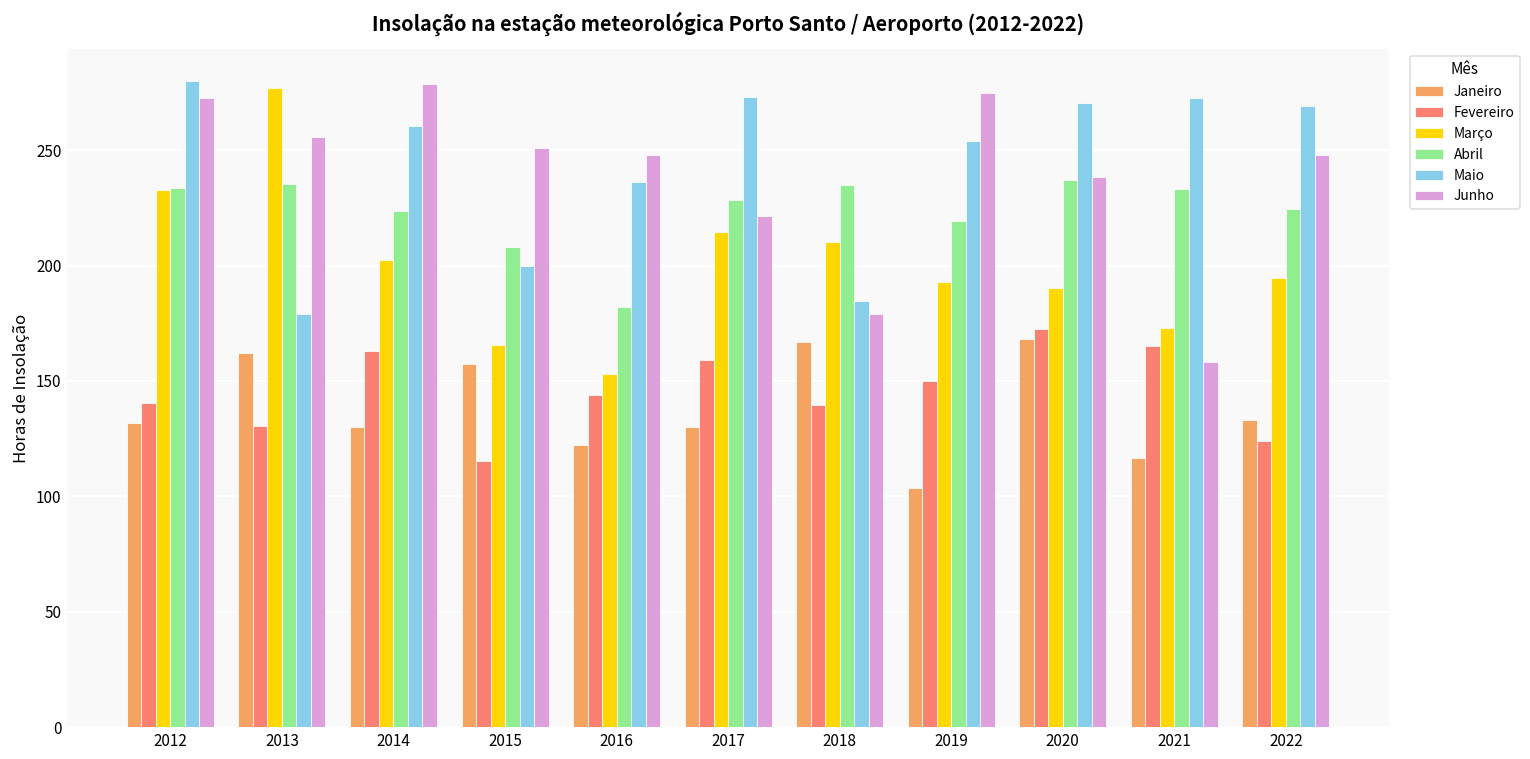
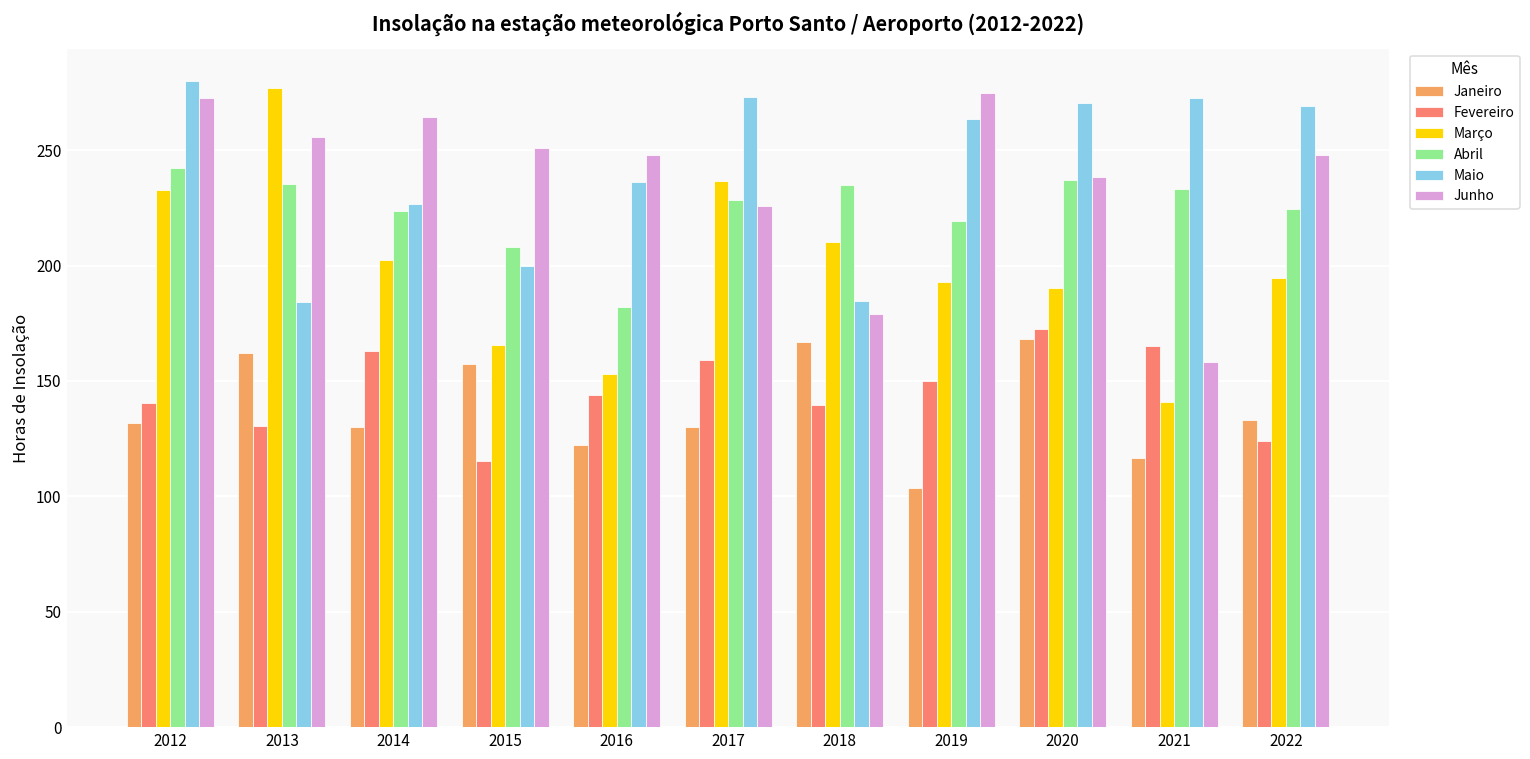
  {
    "Março": {
      "2012": 233,
      "2013": 277,
      "2014": 202,
      "2015": 166,
      "2016": 153,
-     "2017": 214,
+     "2017": 237,
      "2018": 210,
      "2019": 193,
      "2020": 190,
-     "2021": 173,
+     "2021": 141,
      "2022": 195
    },
    "Abril": {
-     "2012": 234,
+     "2012": 242,
      "2013": 236,
      "2014": 224,
      "2015": 208,
      "2016": 182,
      "2017": 229,
      "2018": 235,
      "2019": 219,
      "2020": 237,
      "2021": 233,
      "2022": 225
    },
    "Maio": {
      "2012": 280,
-     "2013": 179,
-     "2014": 260,
+     "2013": 184,
+     "2014": 227,
      "2015": 200,
      "2016": 236,
      "2017": 273,
      "2018": 185,
-     "2019": 254,
+     "2019": 264,
      "2020": 271,
      "2021": 273,
      "2022": 269
    },
    "Junho": {
      "2012": 272,
      "2013": 256,
-     "2014": 279,
+     "2014": 264,
      "2015": 251,
      "2016": 248,
-     "2017": 222,
+     "2017": 226,
      "2018": 179,
      "2019": 275,
      "2020": 238,
      "2021": 158,
      "2022": 248
    }
  }
